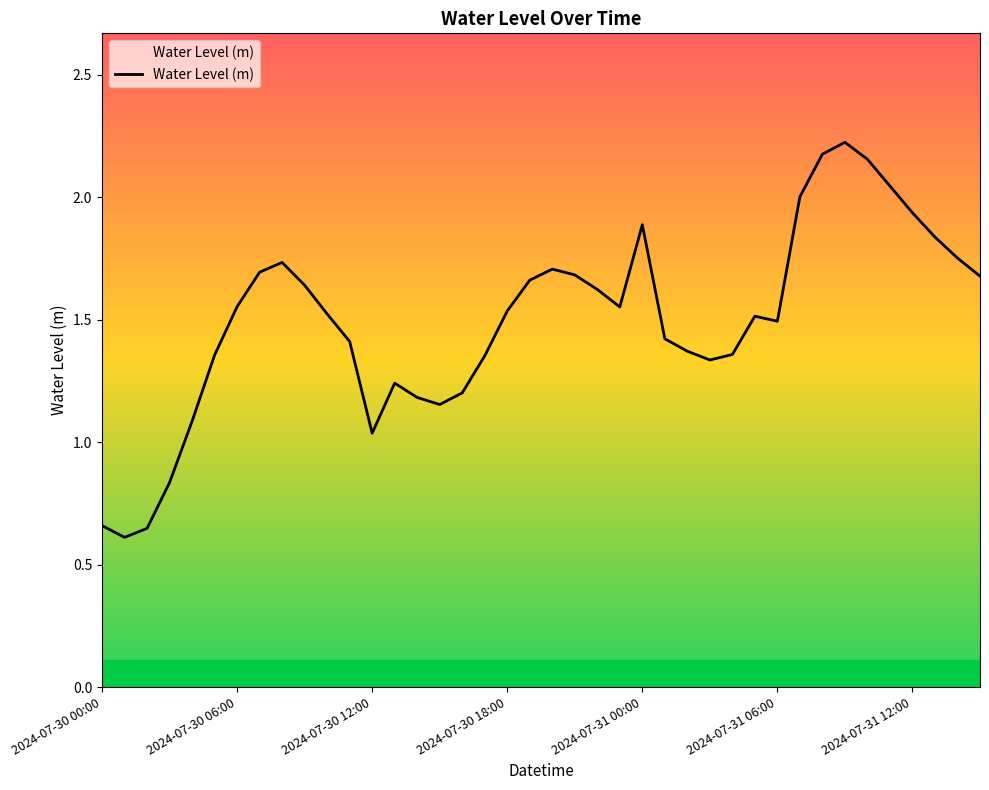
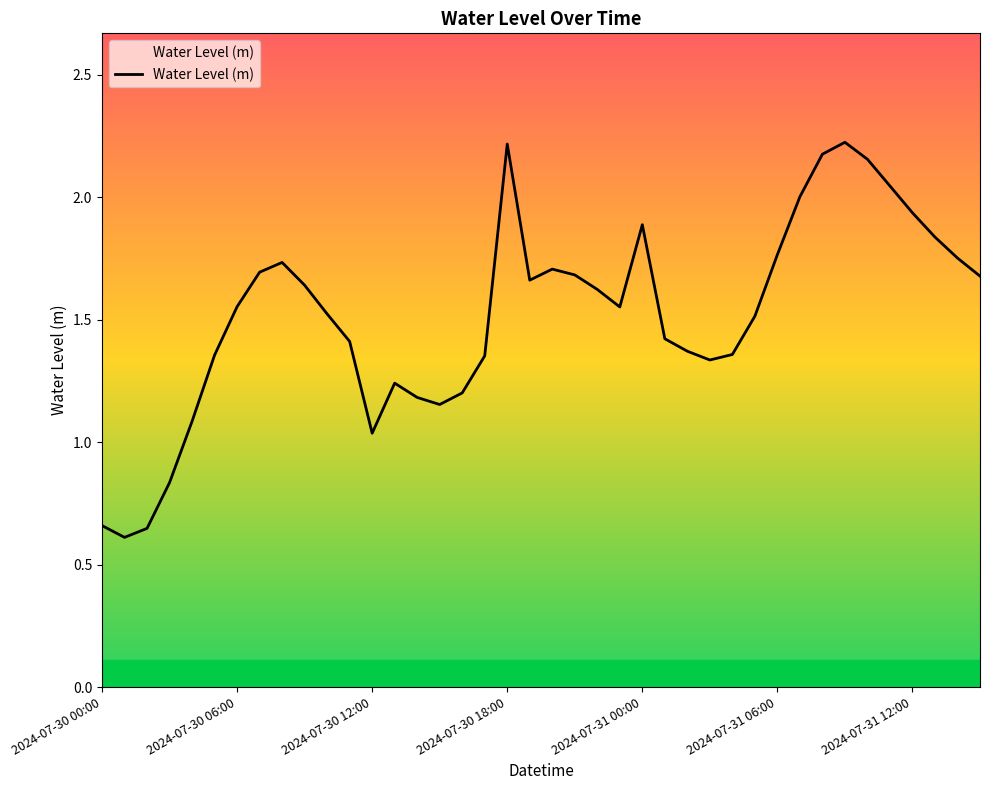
  {
    "Water Level (m)": {
      "2024-07-30 00:00": 0.66,
      "2024-07-30 06:00": 1.55,
      "2024-07-30 12:00": 1.04,
-     "2024-07-30 18:00": 1.54,
+     "2024-07-30 18:00": 2.22,
      "2024-07-31 00:00": 1.89,
-     "2024-07-31 06:00": 1.49,
+     "2024-07-31 06:00": 1.77,
      "2024-07-31 12:00": 1.94
    }
  }
